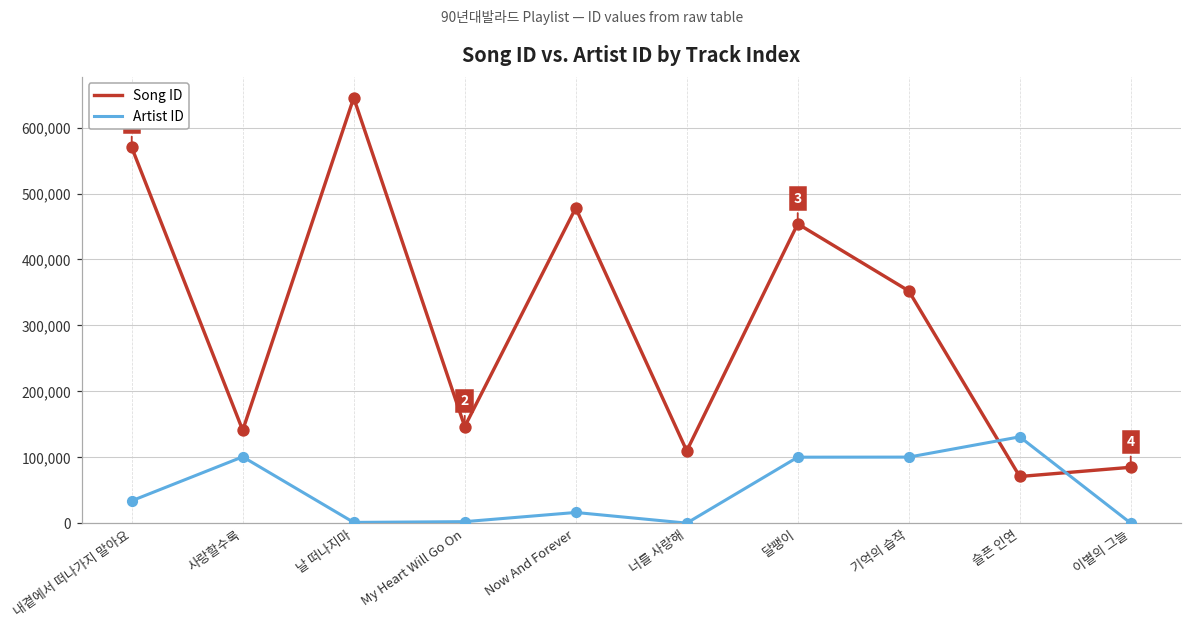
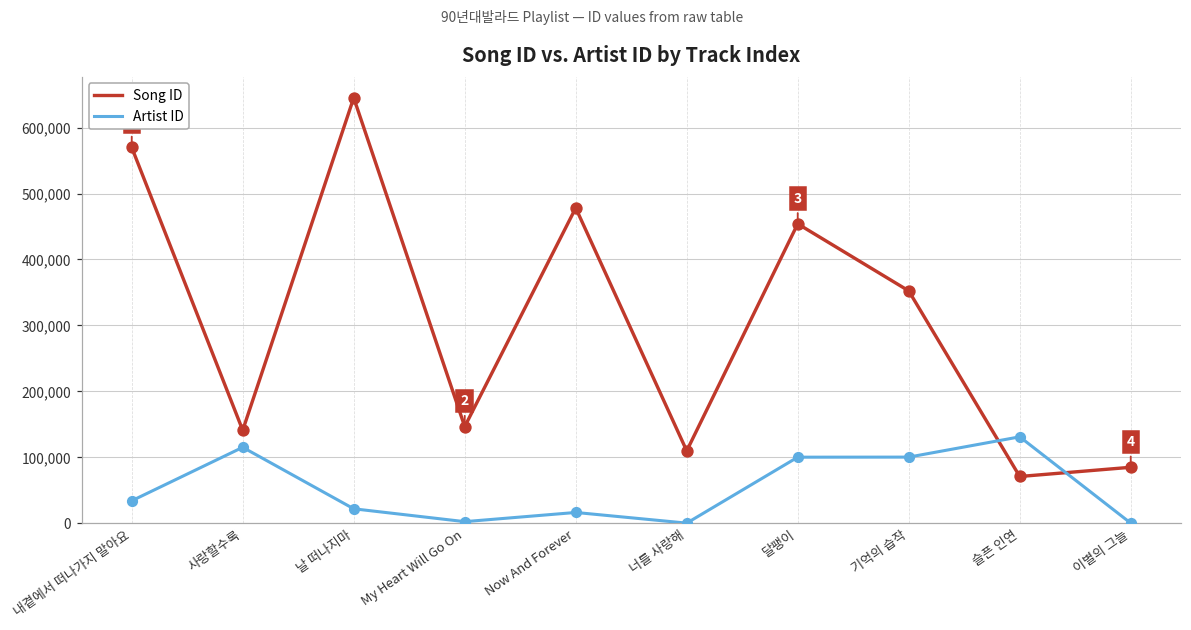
  {
    "Song ID": {
      "내곁에서 떠나가지 말아요": "570,000",
      "사랑할수록": "140,000",
      "날 떠나지마": "650,000",
      "Now And Forever": "480,000",
      "너를 사랑해": "110,000",
      "기억의 습작": "350,000",
      "슬픈 인연": "70,000"
    },
    "Artist ID": {
      "내곁에서 떠나가지 말아요": "30,000",
-     "사랑할수록": "100,000",
-     "날 떠나지마": "0",
+     "사랑할수록": "120,000",
+     "날 떠나지마": "20,000",
      "My Heart Will Go On": "0",
      "Now And Forever": "20,000",
      "너를 사랑해": "0",
      "달팽이": "100,000",
      "기억의 습작": "100,000",
      "슬픈 인연": "130,000",
      "이별의 그늘": "0"
    }
  }
